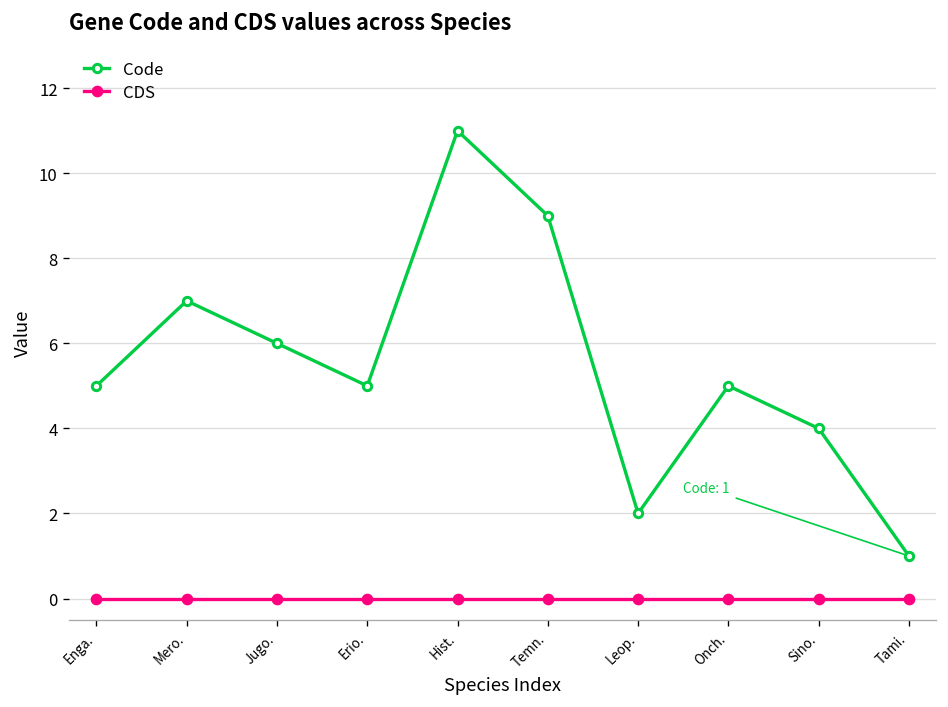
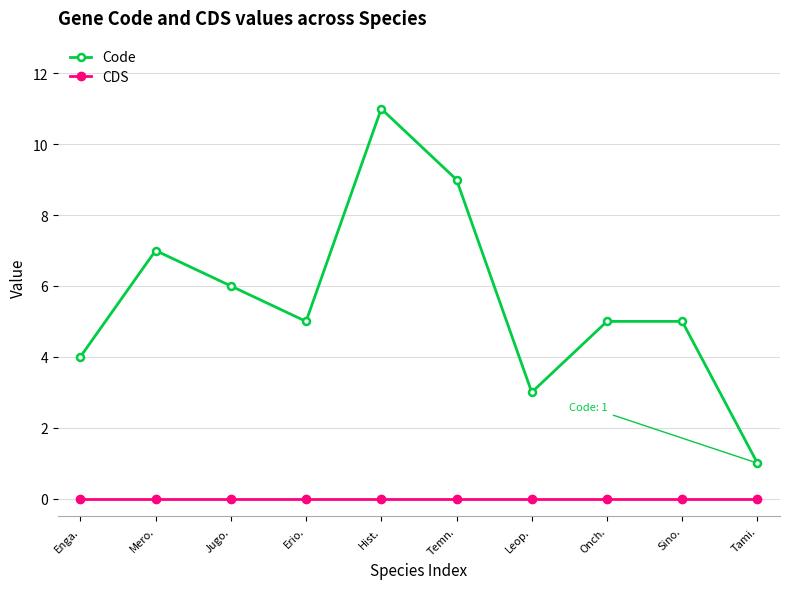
  {
    "Code": {
-     "Enga.": 5,
+     "Enga.": 4,
      "Mero.": 7,
      "Jugo.": 6,
      "Erio.": 5,
      "Hist.": 11,
      "Temn.": 9,
-     "Leop.": 2,
+     "Leop.": 3,
      "Onch.": 5,
-     "Sino.": 4
+     "Sino.": 5
    },
    "CDS": {
      "Enga.": 0,
      "Mero.": 0,
      "Jugo.": 0,
      "Erio.": 0,
      "Hist.": 0,
      "Temn.": 0,
      "Leop.": 0,
      "Onch.": 0,
      "Sino.": 0,
      "Tami.": 0
    }
  }
